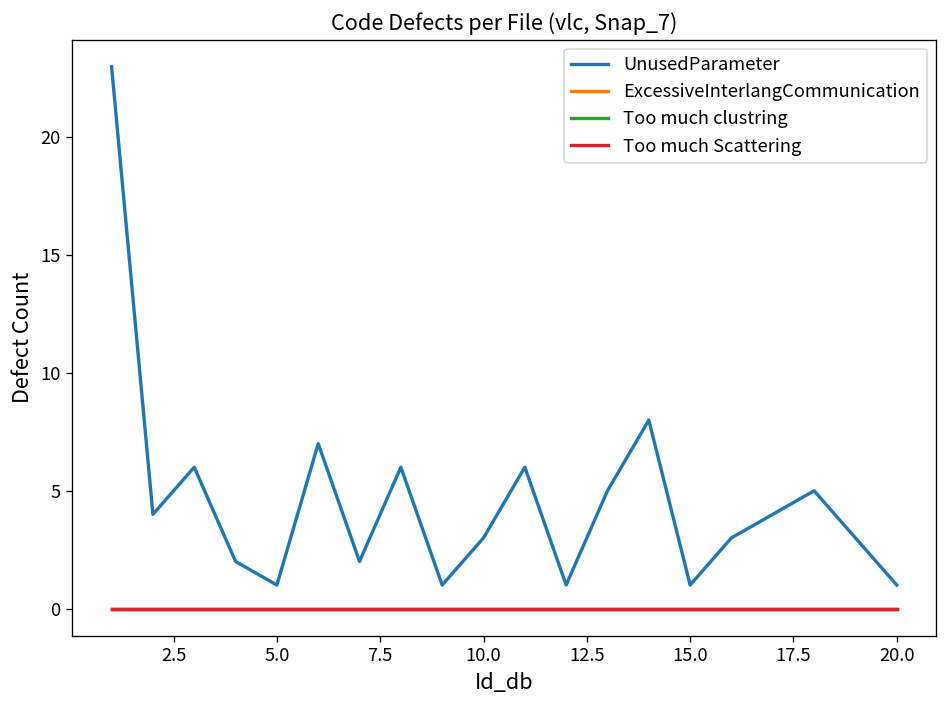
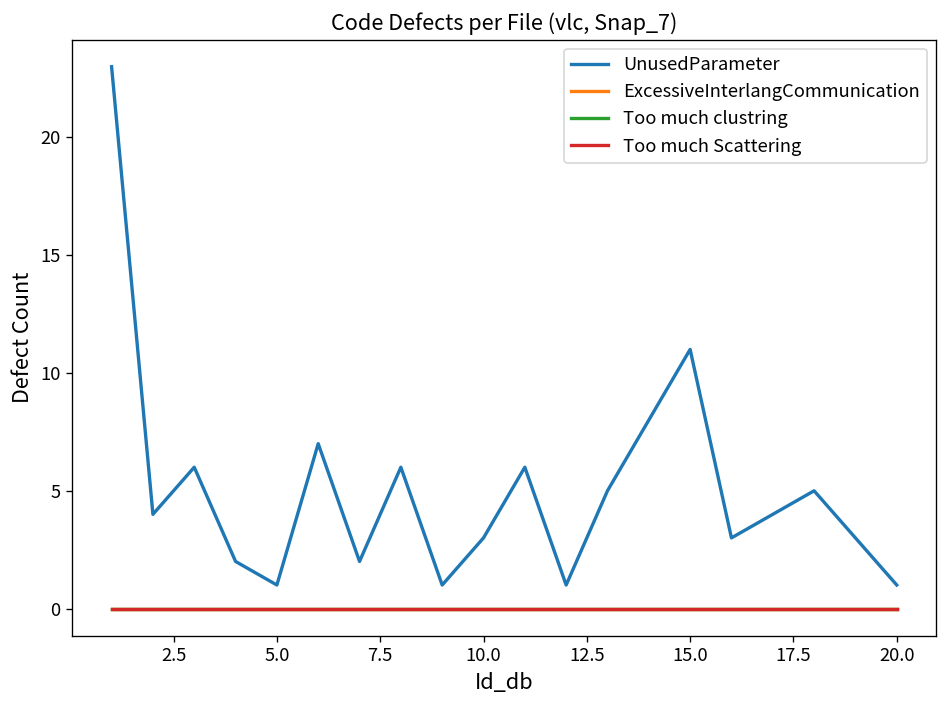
  {
    "UnusedParameter": {
      "5.0": 1,
      "10.0": 3,
-     "15.0": 1,
+     "15.0": 11,
      "20.0": 1
    },
    "Too much Scattering": {
      "5.0": 0,
      "10.0": 0,
      "15.0": 0,
      "20.0": 0
    }
  }
